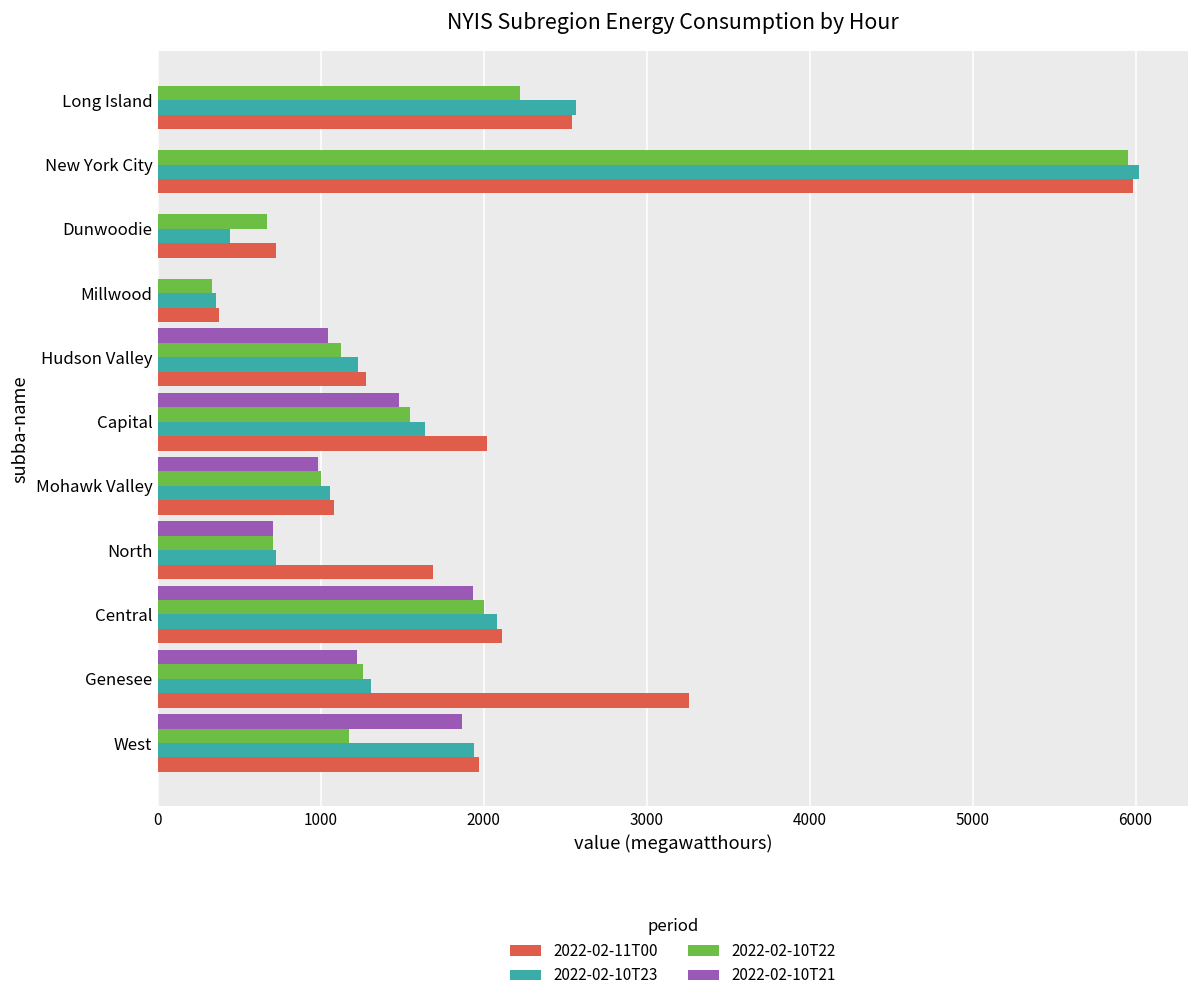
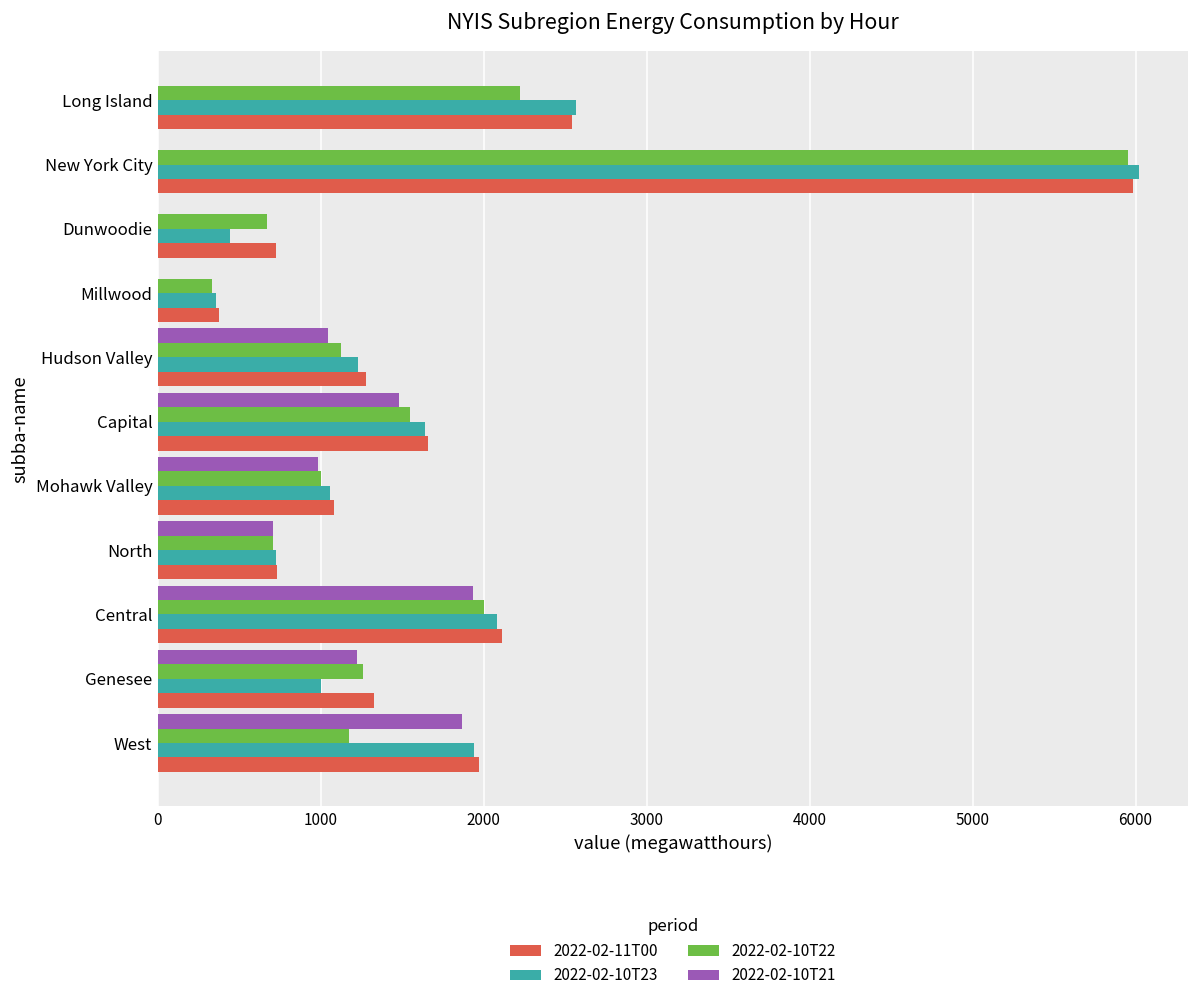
  {
    "2022-02-11T00": {
      "Long Island": 2540,
      "New York City": 5990,
      "Dunwoodie": 730,
      "Millwood": 380,
      "Hudson Valley": 1280,
-     "Capital": 2020,
+     "Capital": 1660,
      "Mohawk Valley": 1080,
-     "North": 1690,
+     "North": 730,
      "Central": 2120,
-     "Genesee": 3260,
+     "Genesee": 1330,
      "West": 1970
    },
    "2022-02-10T23": {
      "Long Island": 2560,
      "New York City": 6020,
      "Dunwoodie": 440,
      "Millwood": 360,
      "Hudson Valley": 1230,
      "Capital": 1640,
      "Mohawk Valley": 1060,
      "North": 720,
      "Central": 2080,
-     "Genesee": 1310,
+     "Genesee": 1000,
      "West": 1940
    },
    "2022-02-10T22": {
      "Long Island": 2220,
      "New York City": 5950,
      "Dunwoodie": 670,
      "Millwood": 330,
      "Hudson Valley": 1130,
      "Capital": 1550,
      "Mohawk Valley": 1000,
      "North": 710,
      "Central": 2000,
      "Genesee": 1260,
      "West": 1170
    }
  }
